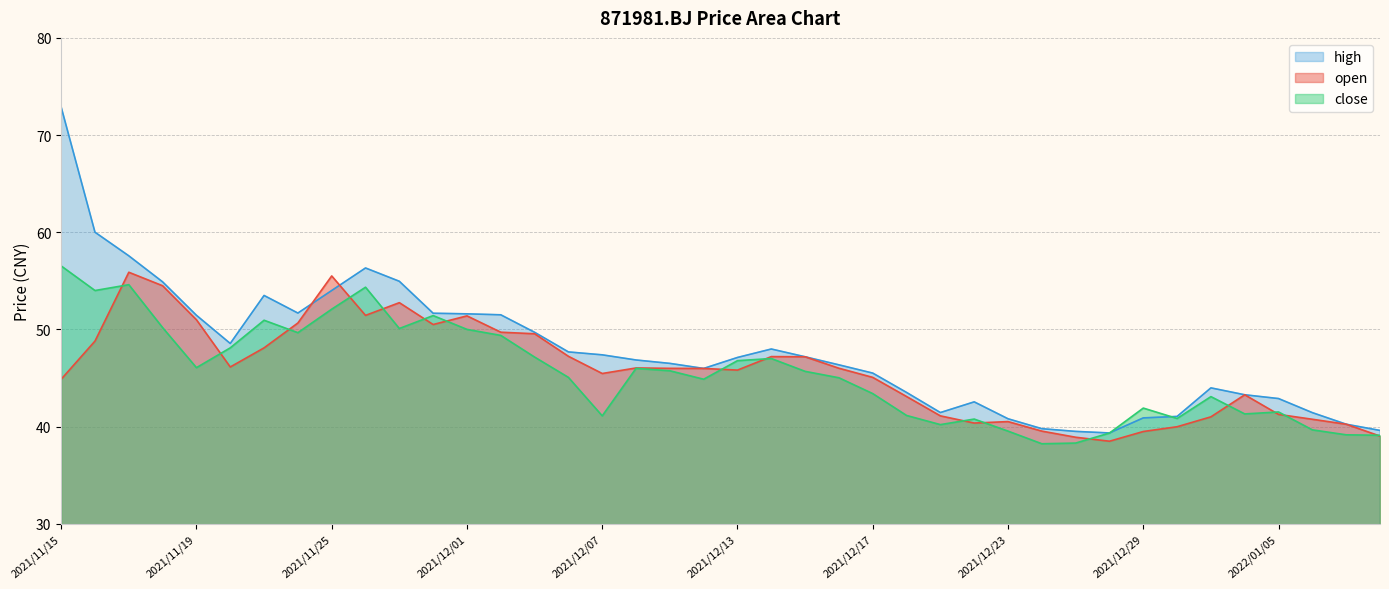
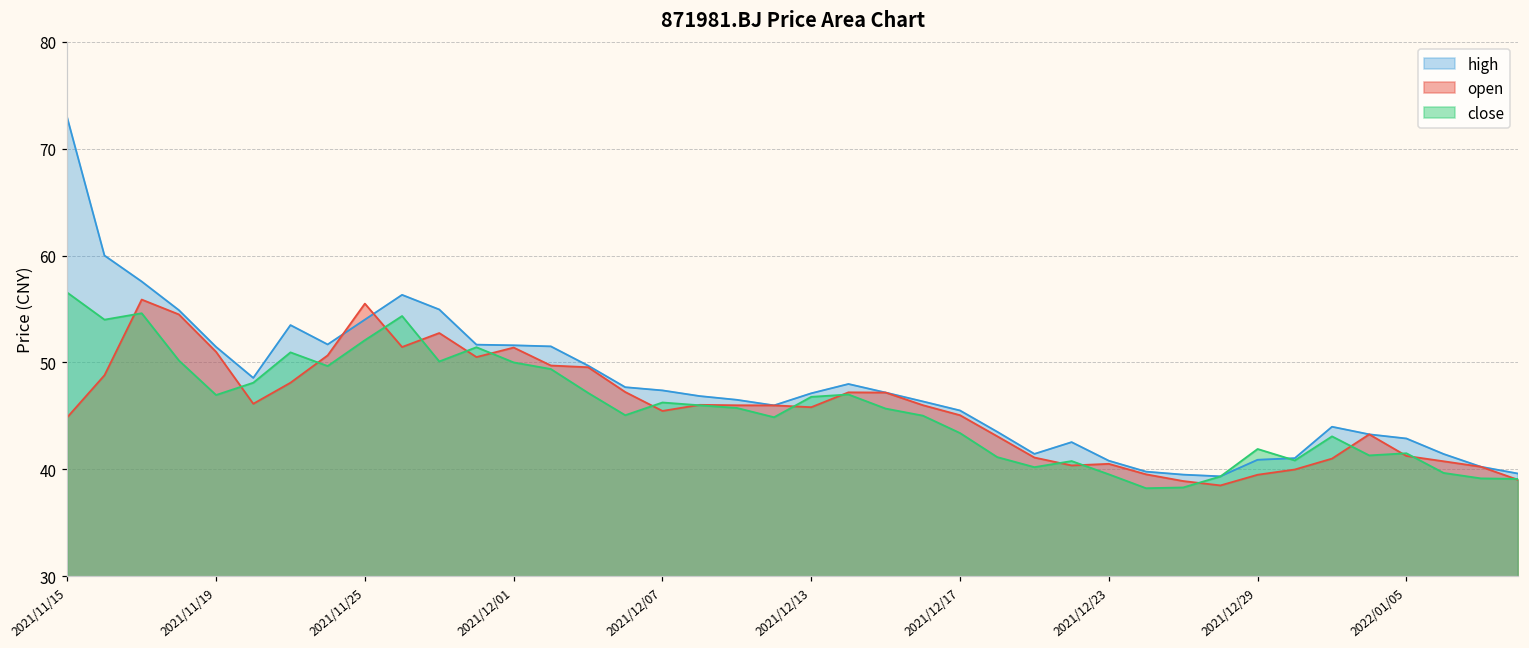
  {
    "high": {
      "2021/11/15": 73,
      "2021/11/19": 51,
      "2021/11/25": 54,
      "2021/12/07": 47,
      "2021/12/13": 47,
      "2021/12/17": 46,
      "2021/12/23": 41,
      "2021/12/29": 41,
      "2022/01/05": 43
    },
    "open": {
      "2021/11/15": 45,
      "2021/11/19": 51,
      "2021/11/25": 56,
      "2021/12/07": 45,
      "2021/12/13": 46,
      "2021/12/17": 45,
      "2021/12/23": 41,
      "2021/12/29": 39
    },
    "close": {
      "2021/11/15": 57,
-     "2021/11/19": 46,
+     "2021/11/19": 47,
      "2021/11/25": 52,
      "2021/12/01": 50,
-     "2021/12/07": 41,
+     "2021/12/07": 46,
      "2021/12/13": 47,
      "2021/12/17": 43,
      "2021/12/23": 40,
      "2021/12/29": 42
    }
  }
